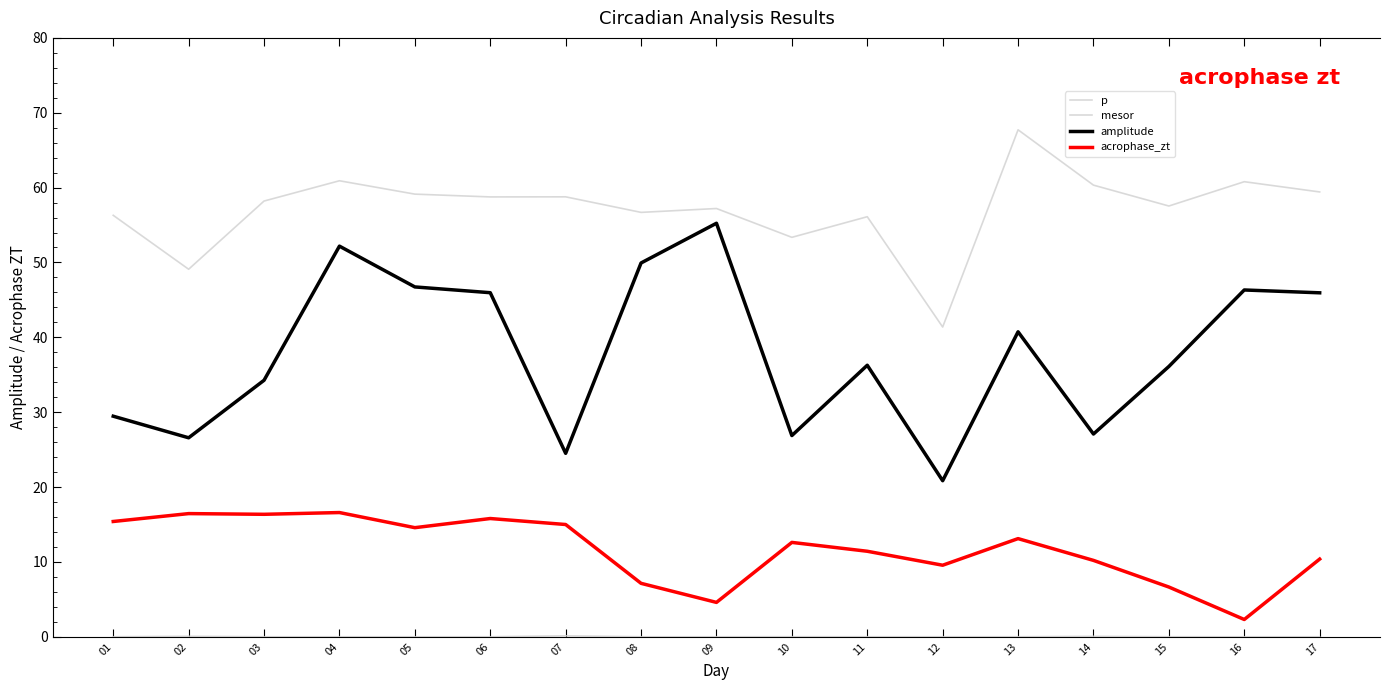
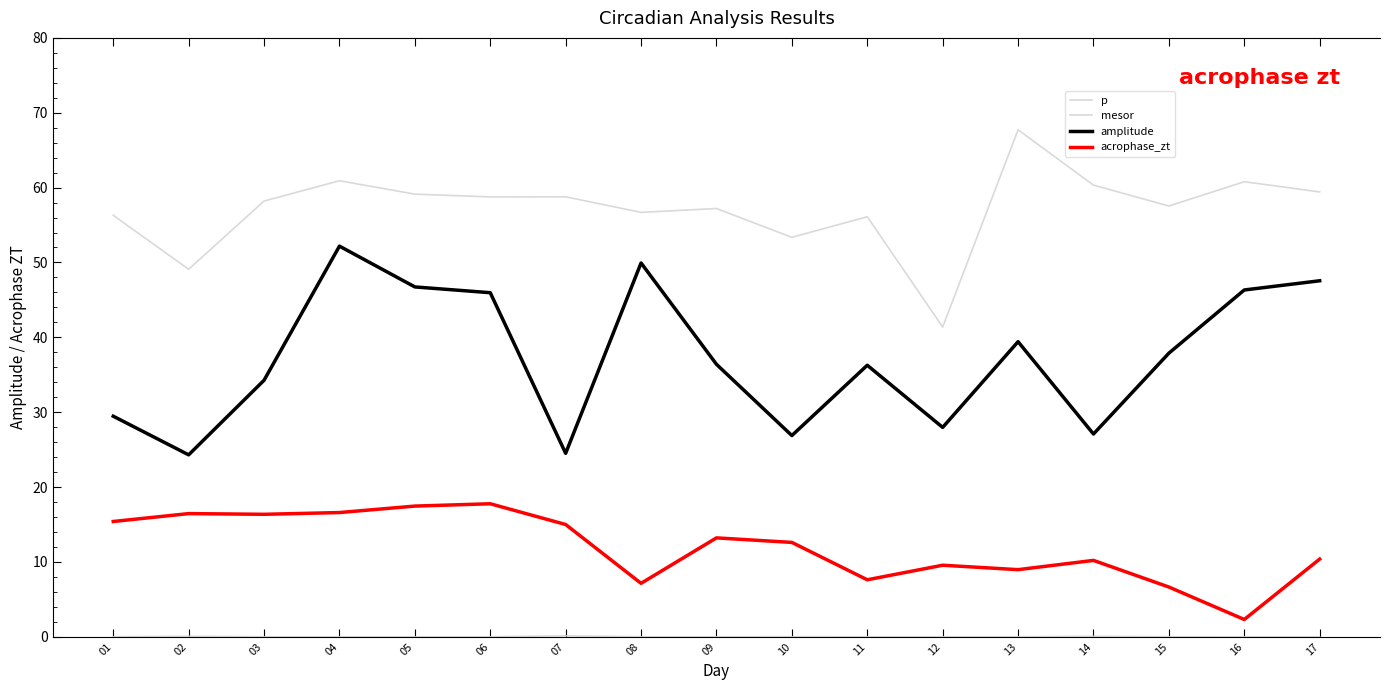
  {
    "amplitude": {
      "01": 29,
-     "02": 27,
+     "02": 24,
      "03": 34,
      "04": 52,
      "05": 47,
      "06": 46,
      "07": 25,
      "08": 50,
-     "09": 55,
+     "09": 36,
      "10": 27,
      "11": 36,
-     "12": 21,
-     "13": 41,
+     "12": 28,
+     "13": 39,
      "14": 27,
-     "15": 36,
+     "15": 38,
      "16": 46,
-     "17": 46
+     "17": 48
    },
    "acrophase_zt": {
      "01": 15,
      "02": 16,
      "03": 16,
      "04": 17,
-     "05": 15,
-     "06": 16,
+     "05": 17,
+     "06": 18,
      "07": 15,
      "08": 7,
-     "09": 5,
+     "09": 13,
      "10": 13,
-     "11": 11,
+     "11": 8,
      "12": 10,
-     "13": 13,
+     "13": 9,
      "14": 10,
      "15": 7,
      "16": 2,
      "17": 10
    }
  }
